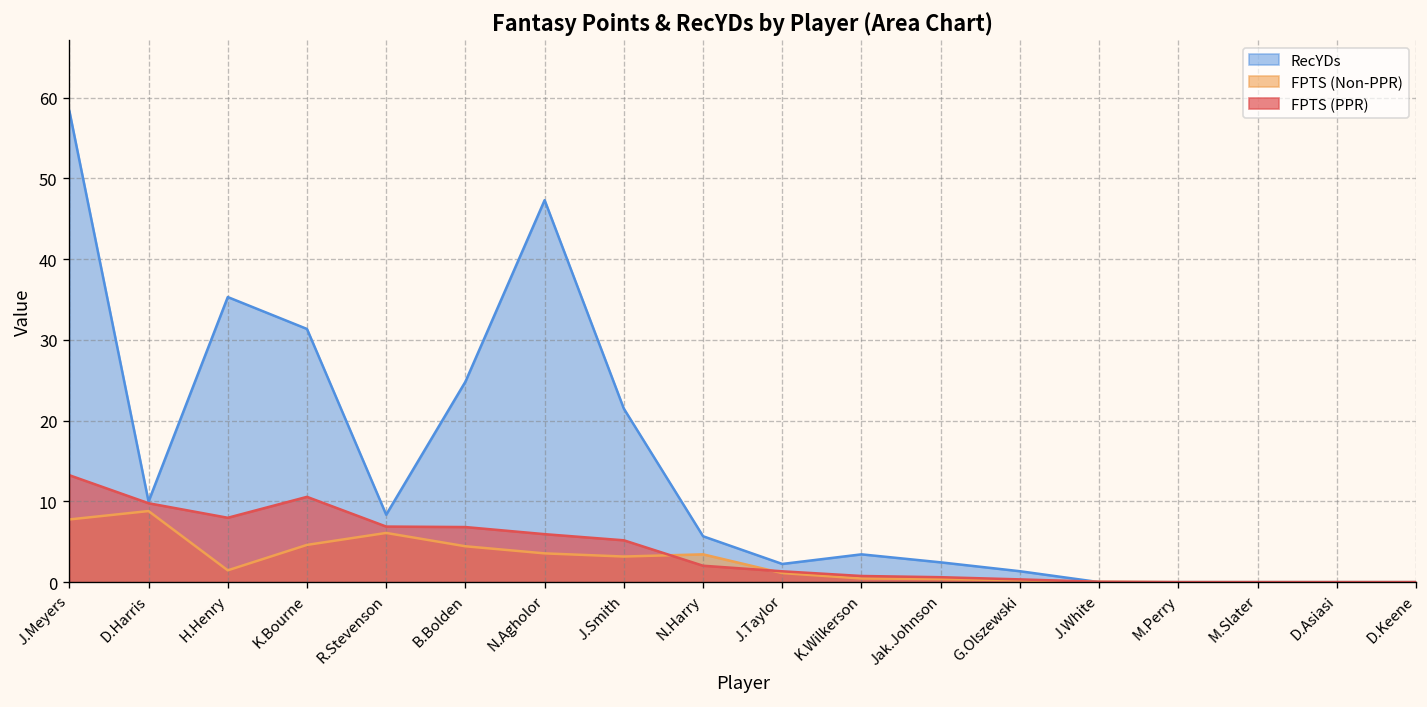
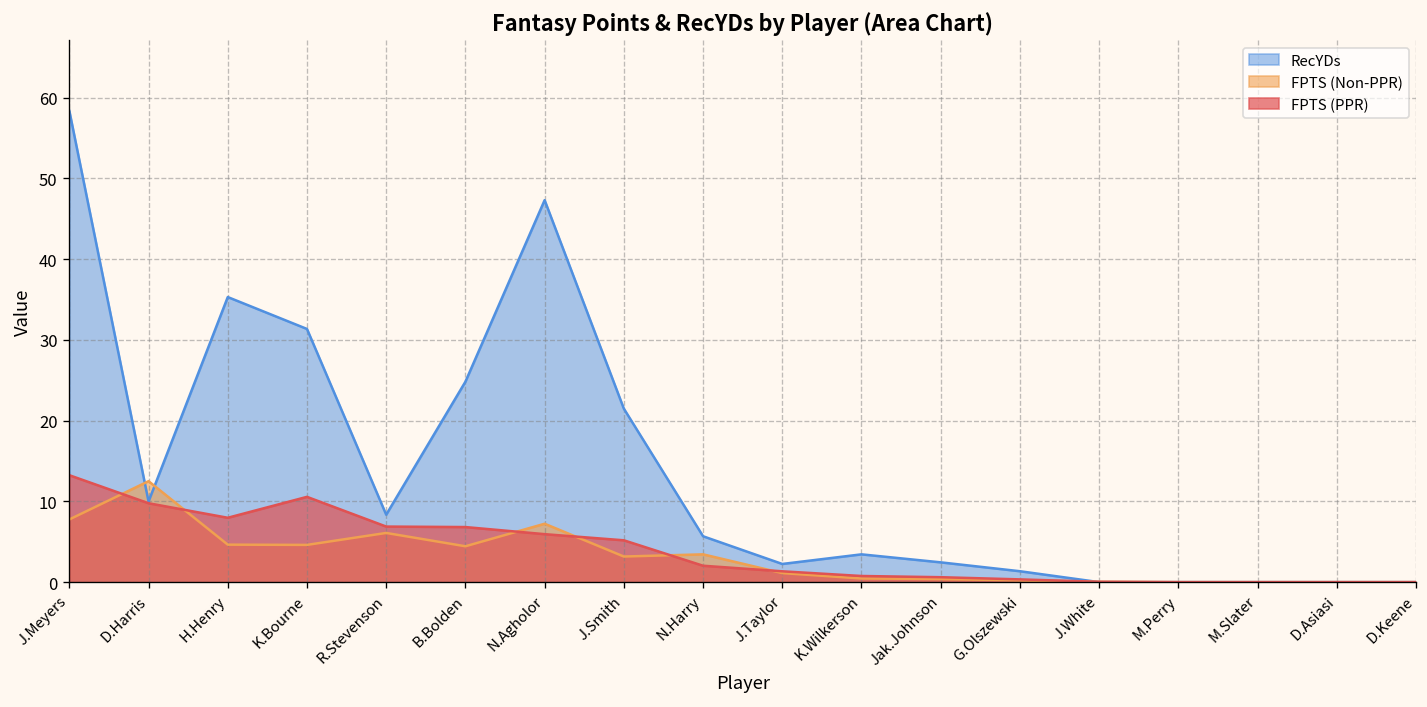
  {
    "RecYDs": {
      "J.Meyers": 58,
      "H.Henry": 35,
      "K.Bourne": 31,
      "R.Stevenson": 8,
      "B.Bolden": 25,
      "N.Agholor": 47,
      "J.Smith": 21,
      "N.Harry": 6,
      "J.Taylor": 2,
      "K.Wilkerson": 3,
      "Jak.Johnson": 2,
      "G.Olszewski": 1
    },
    "FPTS (Non-PPR)": {
      "J.Meyers": 8,
-     "D.Harris": 9,
-     "H.Henry": 1,
+     "D.Harris": 13,
+     "H.Henry": 5,
      "K.Bourne": 5,
      "R.Stevenson": 6,
      "B.Bolden": 4,
-     "N.Agholor": 4,
+     "N.Agholor": 7,
      "J.Smith": 3,
      "N.Harry": 3
    },
    "FPTS (PPR)": {
      "J.Meyers": 13,
      "H.Henry": 8,
      "K.Bourne": 11,
      "R.Stevenson": 7,
      "B.Bolden": 7,
      "N.Agholor": 6,
      "J.Smith": 5,
      "N.Harry": 2
    }
  }
